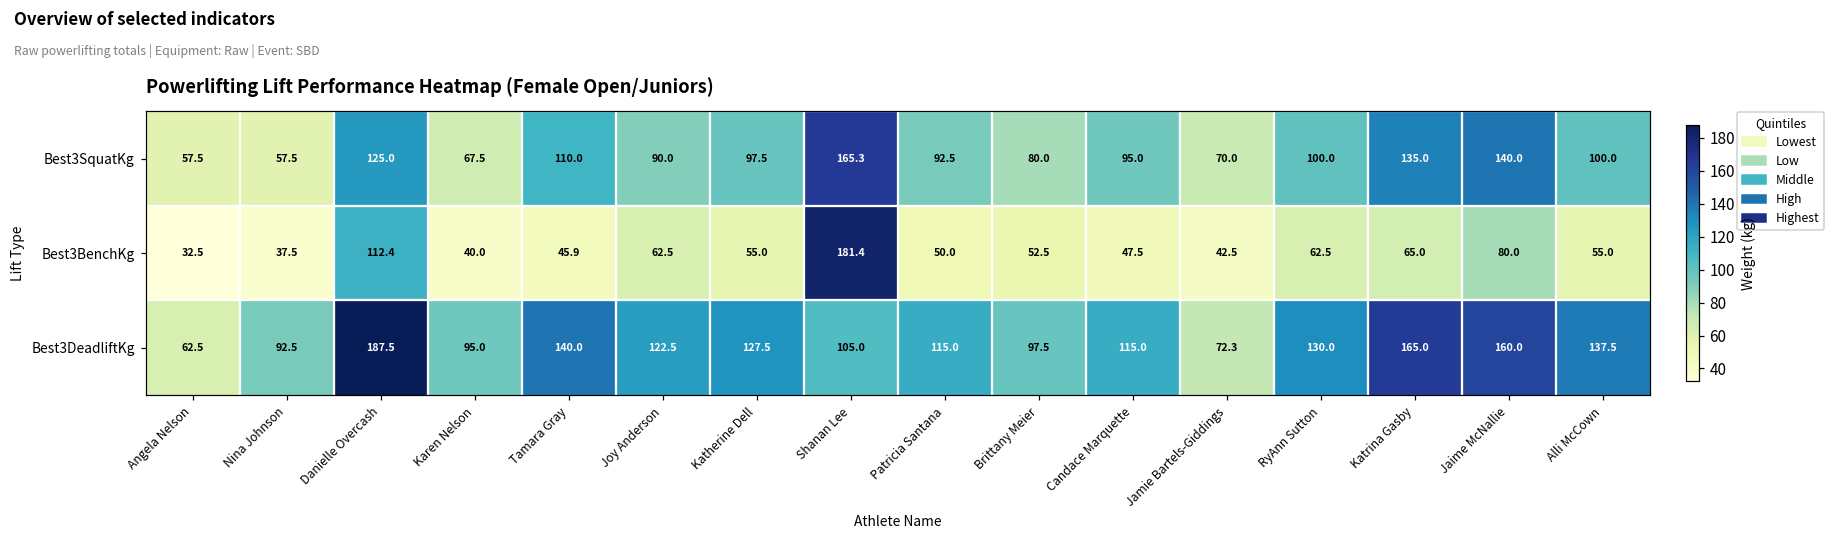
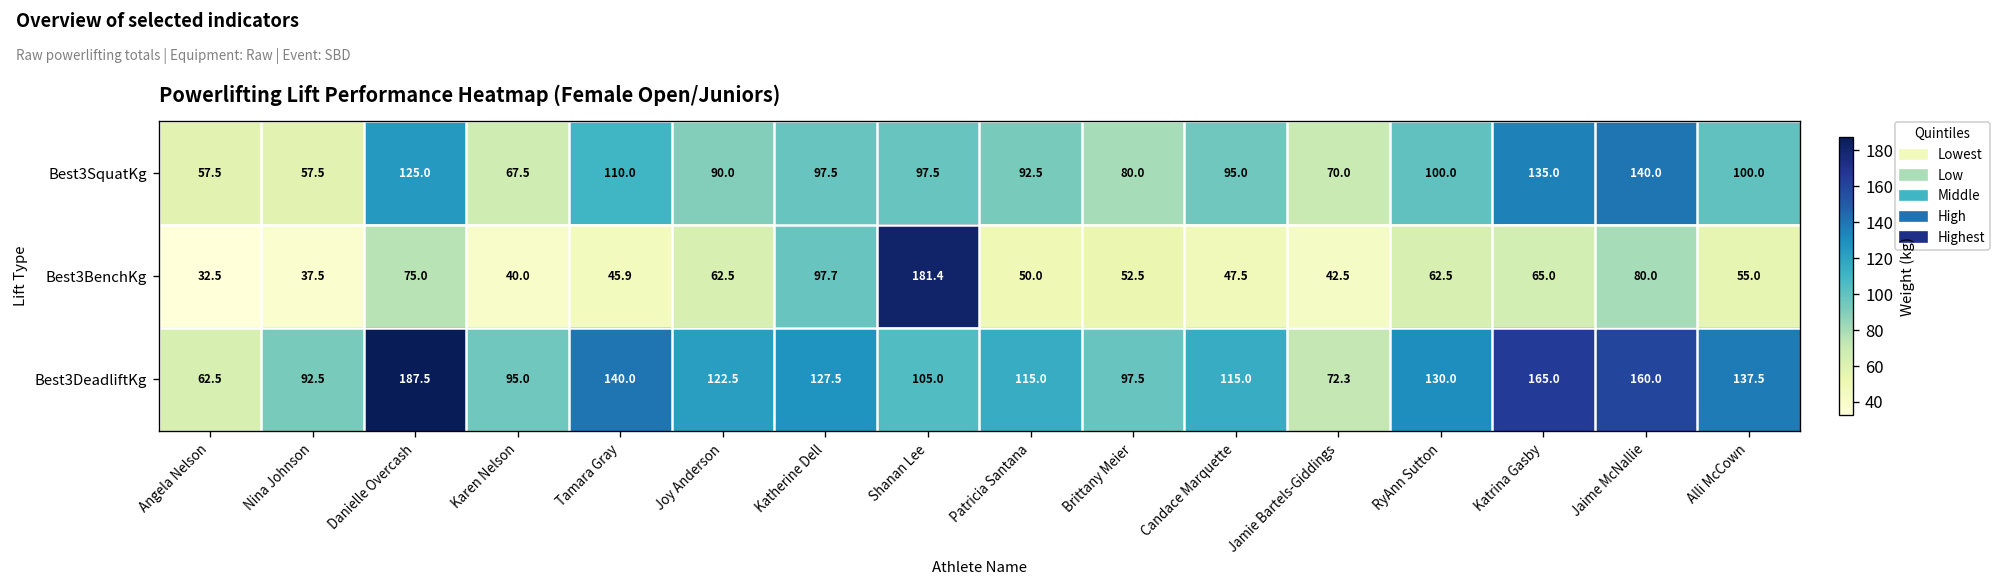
  {
    "Best3SquatKg": {
      "Angela Nelson": 57.5,
      "Nina Johnson": 57.5,
      "Danielle Overcash": 125.0,
      "Karen Nelson": 67.5,
      "Tamara Gray": 110.0,
      "Joy Anderson": 90.0,
      "Katherine Dell": 97.5,
-     "Shanan Lee": 165.3,
+     "Shanan Lee": 97.5,
      "Patricia Santana": 92.5,
      "Brittany Meier": 80.0,
      "Candace Marquette": 95.0,
      "Jamie Bartels-Giddings": 70.0,
      "RyAnn Sutton": 100.0,
      "Katrina Gasby": 135.0,
      "Jaime McNallie": 140.0,
      "Alli McCown": 100.0
    },
    "Best3BenchKg": {
      "Angela Nelson": 32.5,
      "Nina Johnson": 37.5,
-     "Danielle Overcash": 112.4,
+     "Danielle Overcash": 75.0,
      "Karen Nelson": 40.0,
      "Tamara Gray": 45.9,
      "Joy Anderson": 62.5,
-     "Katherine Dell": 55.0,
+     "Katherine Dell": 97.7,
      "Shanan Lee": 181.4,
      "Patricia Santana": 50.0,
      "Brittany Meier": 52.5,
      "Candace Marquette": 47.5,
      "Jamie Bartels-Giddings": 42.5,
      "RyAnn Sutton": 62.5,
      "Katrina Gasby": 65.0,
      "Jaime McNallie": 80.0,
      "Alli McCown": 55.0
    },
    "Best3DeadliftKg": {
      "Angela Nelson": 62.5,
      "Nina Johnson": 92.5,
      "Danielle Overcash": 187.5,
      "Karen Nelson": 95.0,
      "Tamara Gray": 140.0,
      "Joy Anderson": 122.5,
      "Katherine Dell": 127.5,
      "Shanan Lee": 105.0,
      "Patricia Santana": 115.0,
      "Brittany Meier": 97.5,
      "Candace Marquette": 115.0,
      "Jamie Bartels-Giddings": 72.3,
      "RyAnn Sutton": 130.0,
      "Katrina Gasby": 165.0,
      "Jaime McNallie": 160.0,
      "Alli McCown": 137.5
    }
  }
